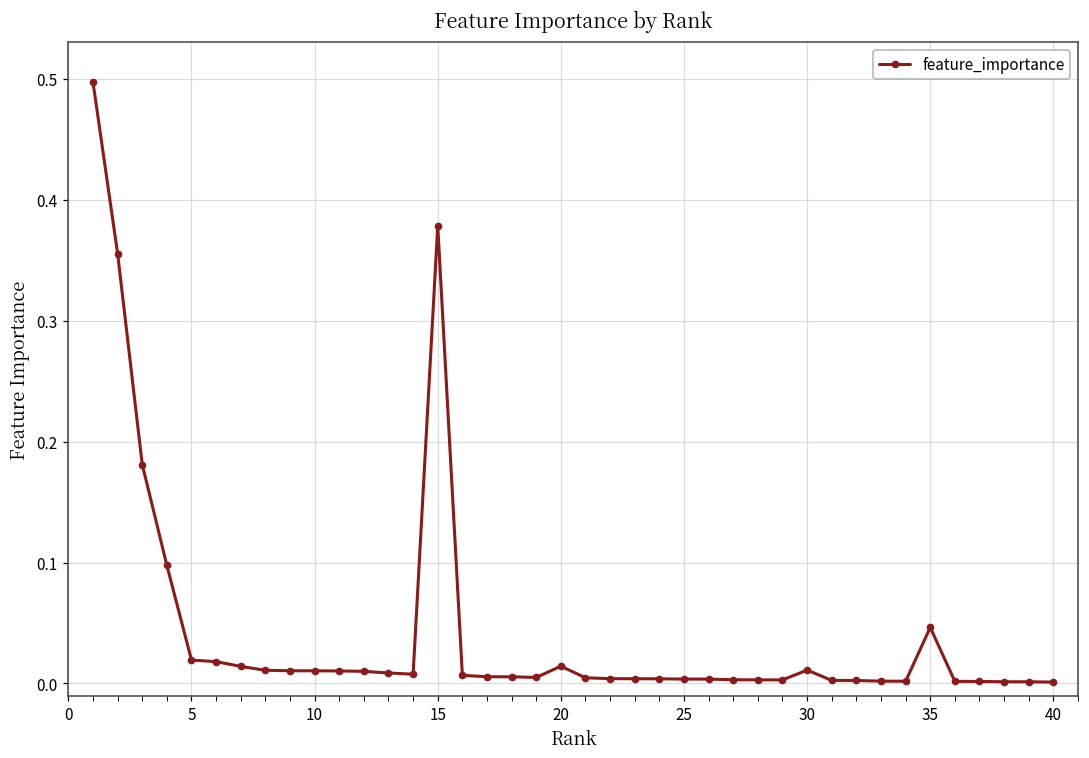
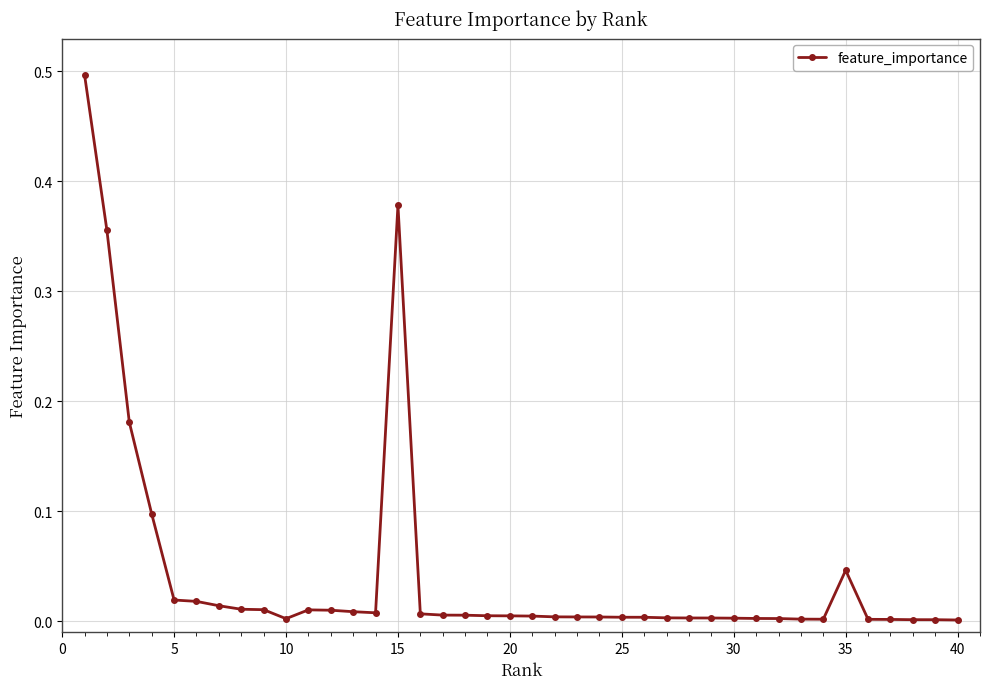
  {
    "5": 0.019,
-   "10": 0.010,
+   "10": 0.002,
    "15": 0.378,
-   "20": 0.014,
+   "20": 0.005,
    "25": 0.004,
-   "30": 0.011,
+   "30": 0.003,
    "35": 0.046,
    "40": 0.001
  }
